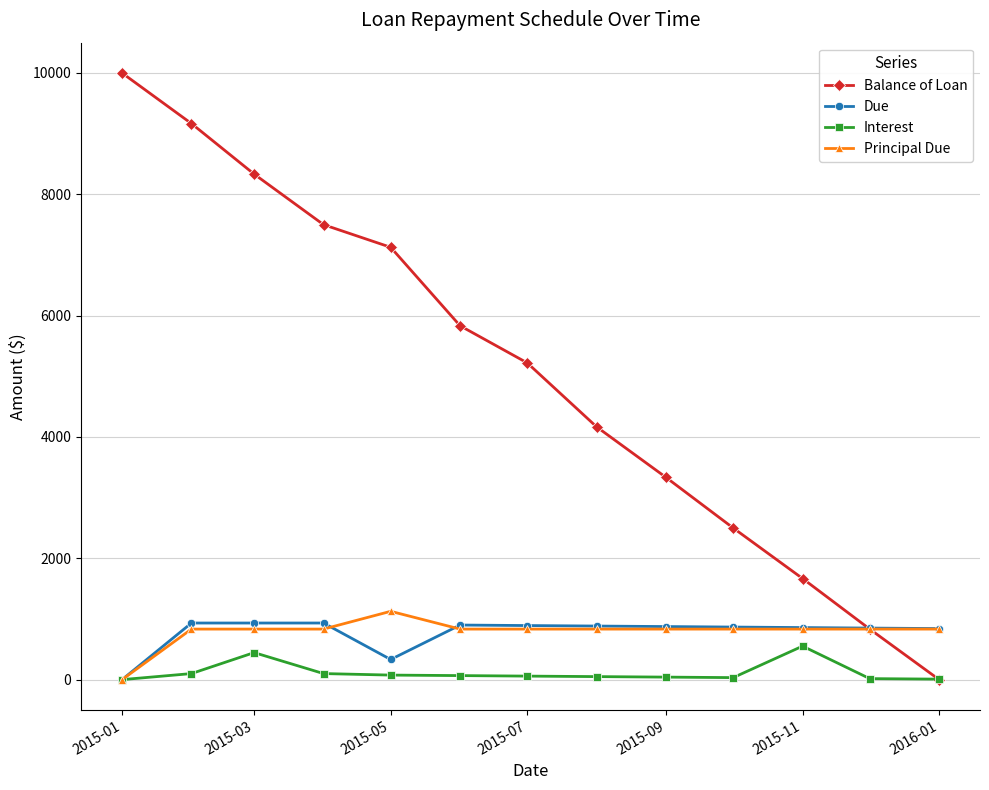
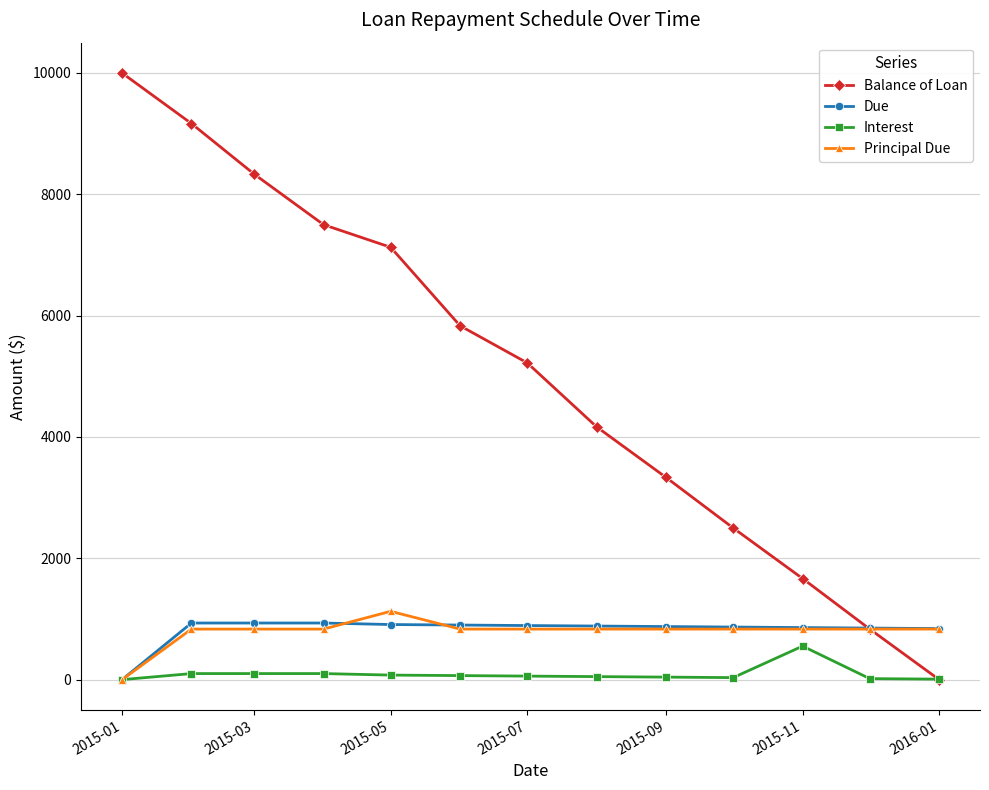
  {
    "Balance of Loan": {
      "2015-01": 10000,
      "2015-03": 8300,
      "2015-05": 7100,
      "2015-07": 5200,
      "2015-09": 3300,
      "2015-11": 1700
    },
    "Due": {
      "2015-03": 900,
-     "2015-05": 300,
+     "2015-05": 900,
      "2015-07": 900
    },
    "Interest": {
-     "2015-03": 400,
+     "2015-03": 100,
      "2015-05": 100,
      "2015-07": 100,
      "2015-09": 0,
      "2015-11": 600
    },
    "Principal Due": {
      "2015-03": 800,
      "2015-05": 1100,
      "2015-07": 800
    }
  }
